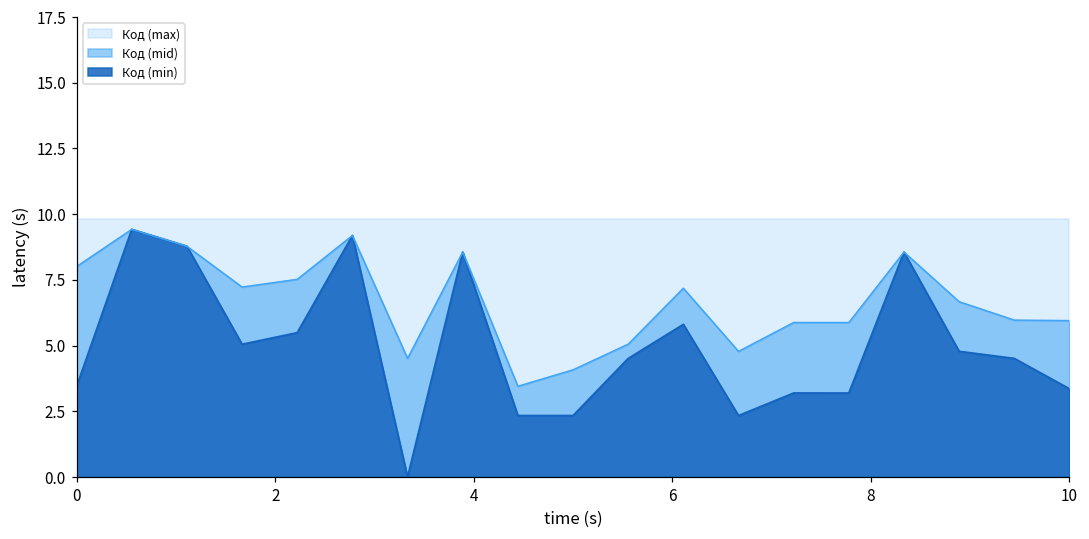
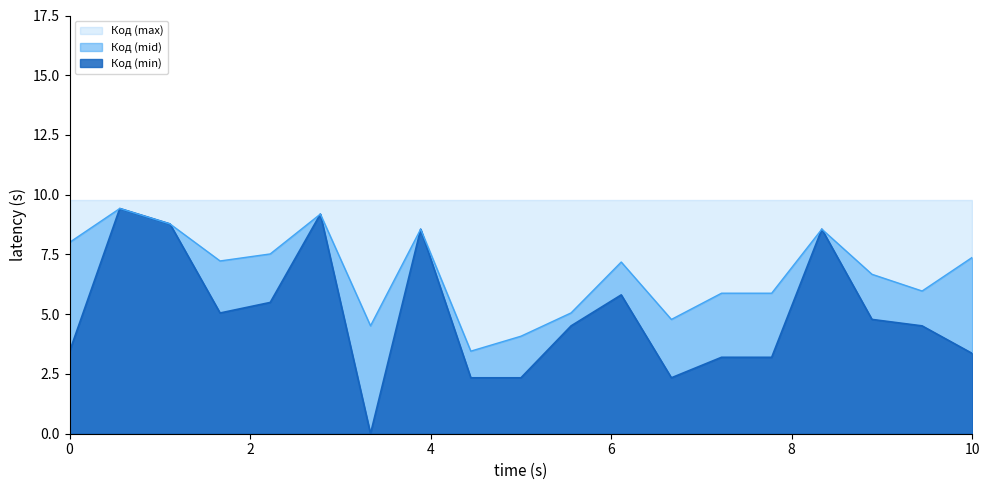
  {
    "Код (max)": {
      "0": 9.8,
      "10": 9.8
    },
    "Код (mid)": {
      "0": 8.0,
-     "10": 6.0
+     "10": 7.4
    },
    "Код (min)": {
      "0": 3.4,
      "10": 3.4
    }
  }
